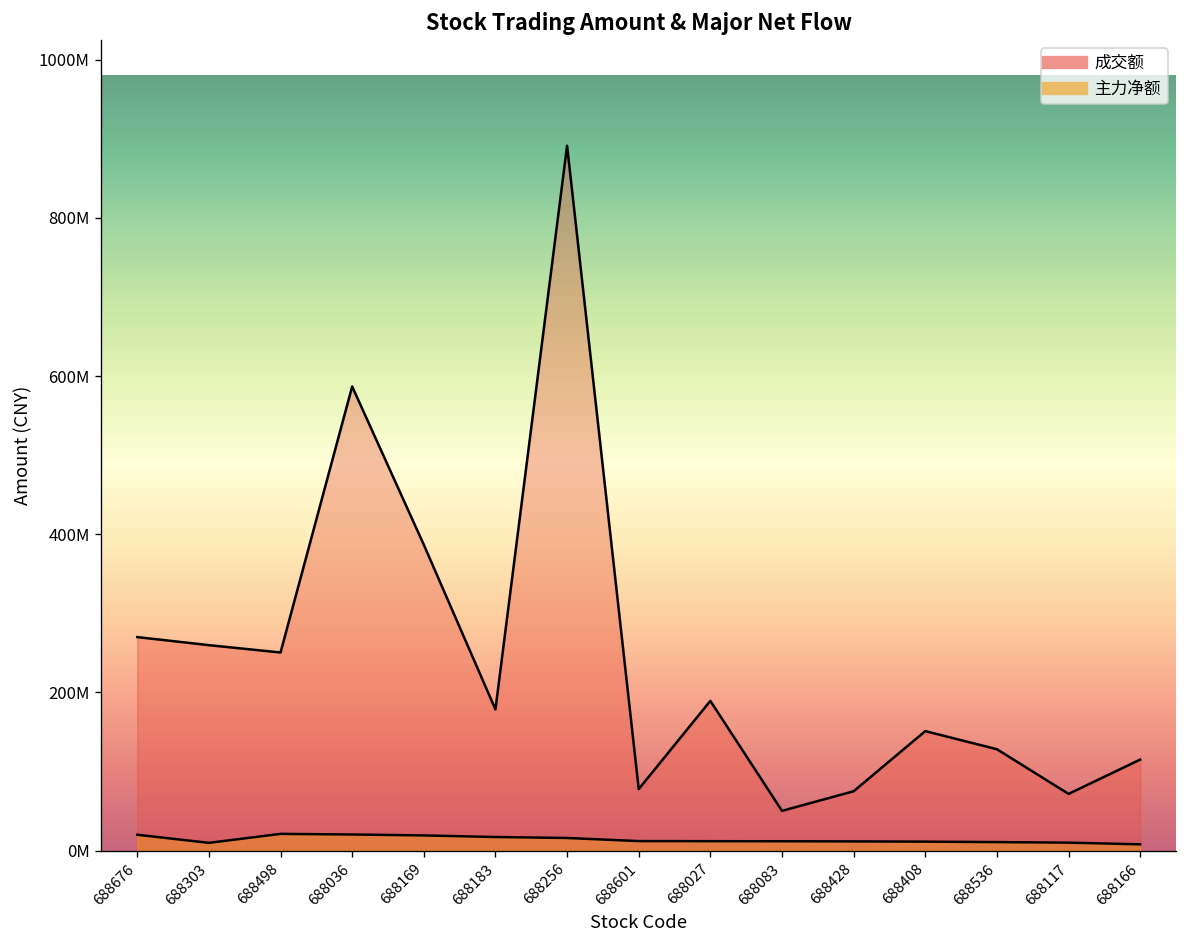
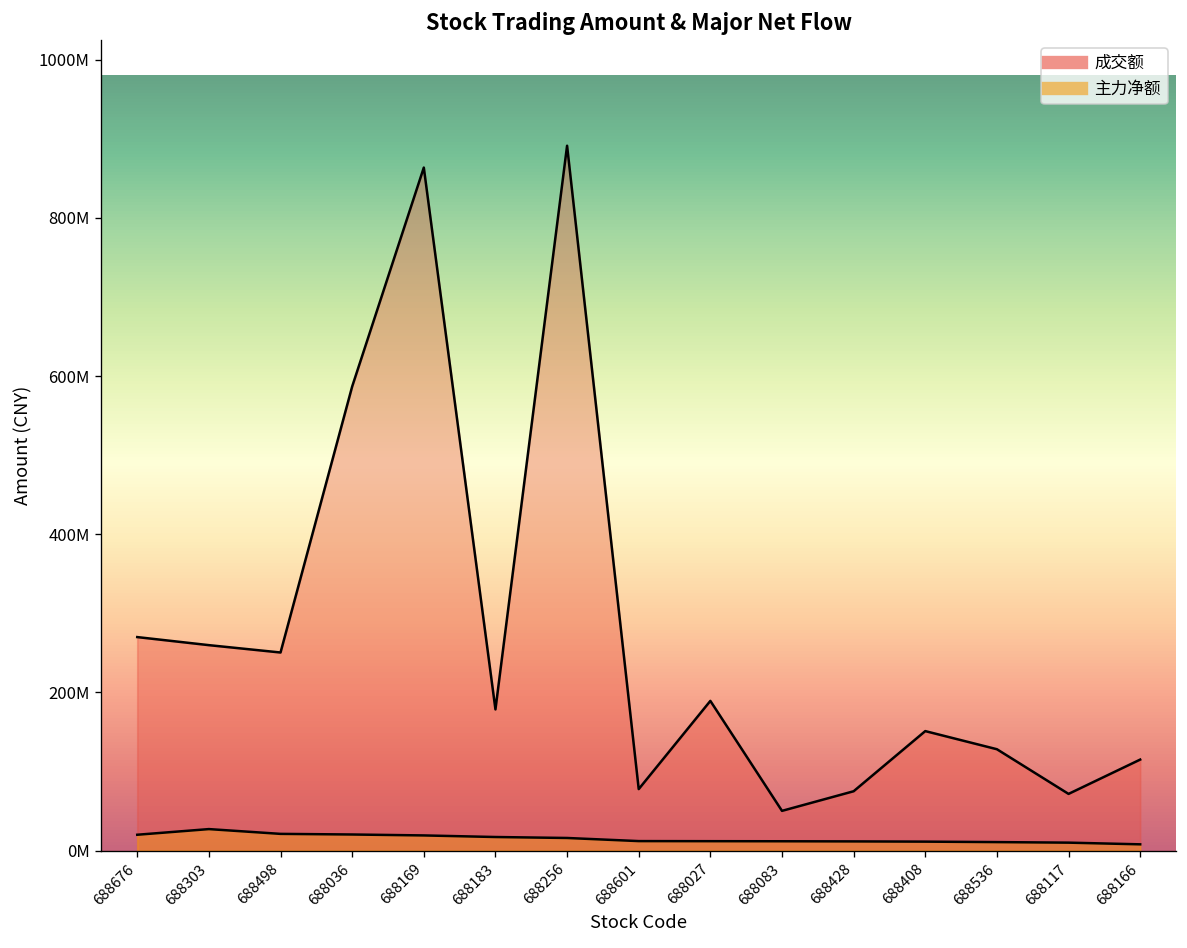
  {
    "成交额": {
      "688676": 270000000,
      "688303": 260000000,
      "688498": 250000000,
      "688036": 590000000,
-     "688169": 390000000,
+     "688169": 860000000,
      "688183": 180000000,
      "688256": 890000000,
      "688601": 80000000,
      "688027": 190000000,
      "688083": 50000000,
      "688428": 80000000,
      "688408": 150000000,
      "688536": 130000000,
      "688117": 70000000,
      "688166": 120000000
    },
    "主力净额": {
      "688676": 20000000,
-     "688303": 10000000,
+     "688303": 30000000,
      "688498": 20000000,
      "688036": 20000000,
      "688169": 20000000,
      "688183": 20000000,
      "688256": 20000000,
      "688601": 10000000,
      "688027": 10000000,
      "688083": 10000000,
      "688428": 10000000,
      "688408": 10000000,
      "688536": 10000000,
      "688117": 10000000,
      "688166": 10000000
    }
  }
